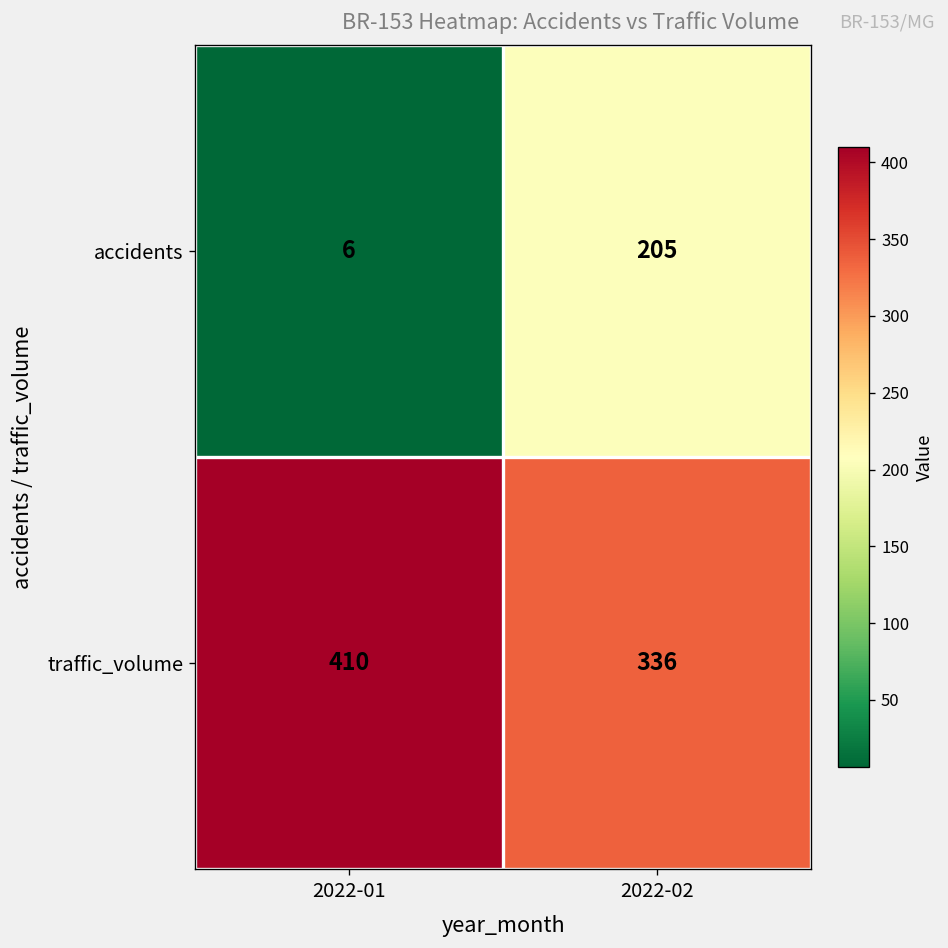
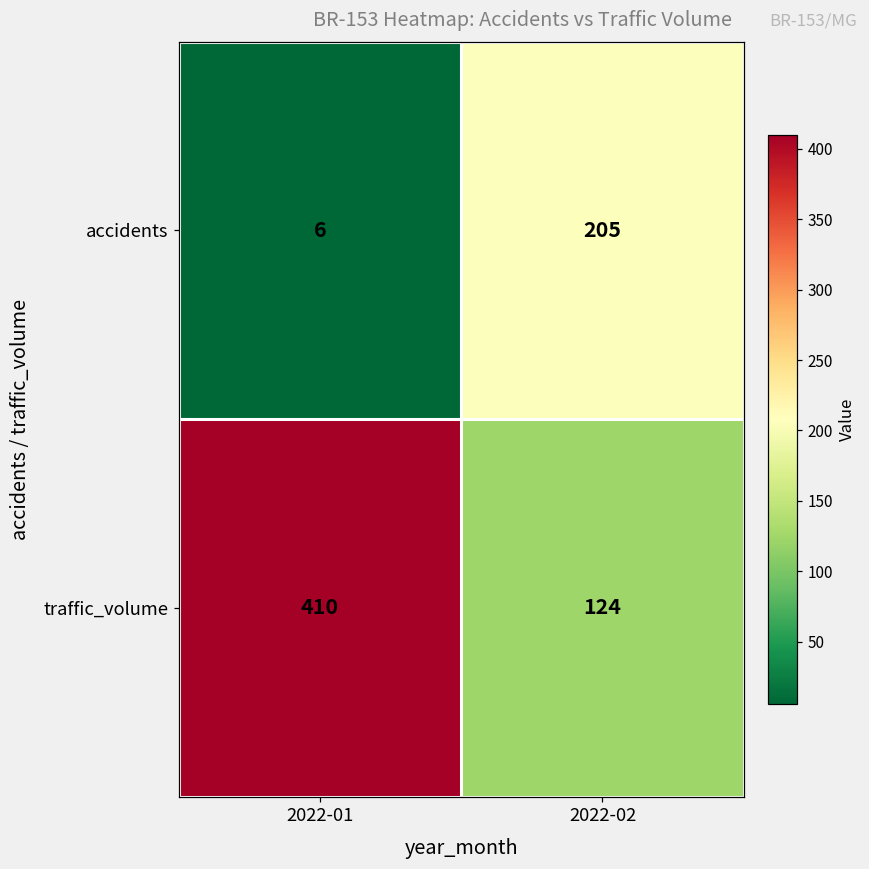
  {
    "accidents": {
      "2022-01": 6,
      "2022-02": 205
    },
    "traffic_volume": {
      "2022-01": 410,
-     "2022-02": 336
+     "2022-02": 124
    }
  }
